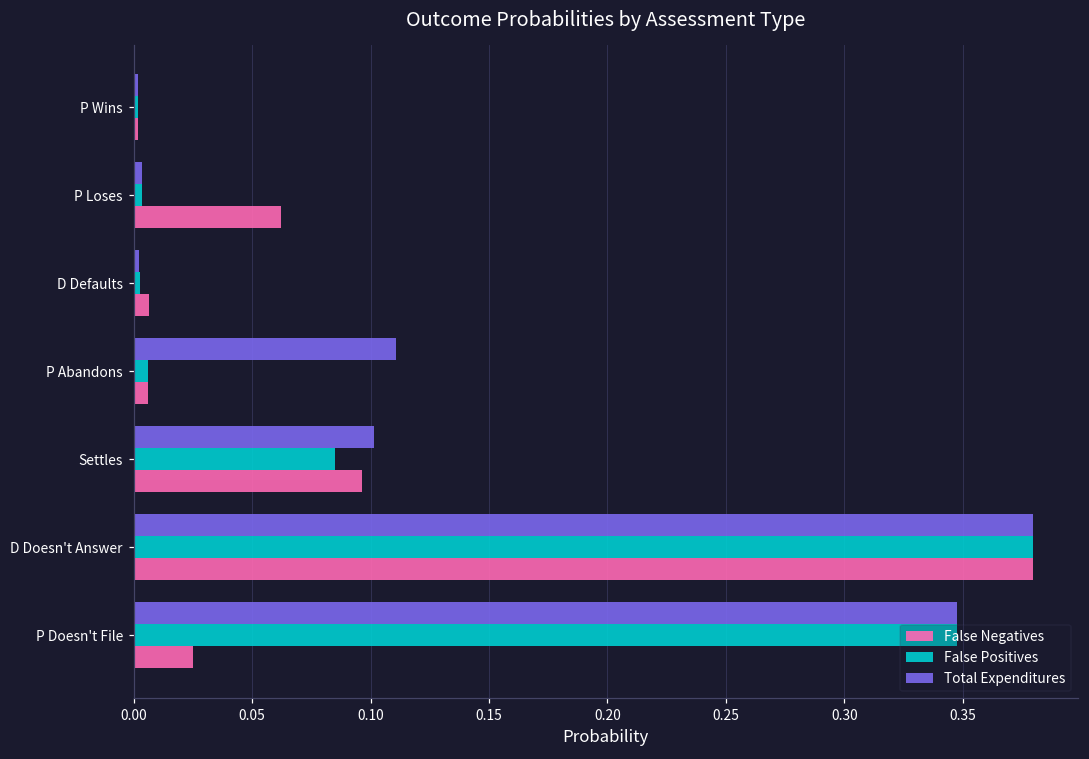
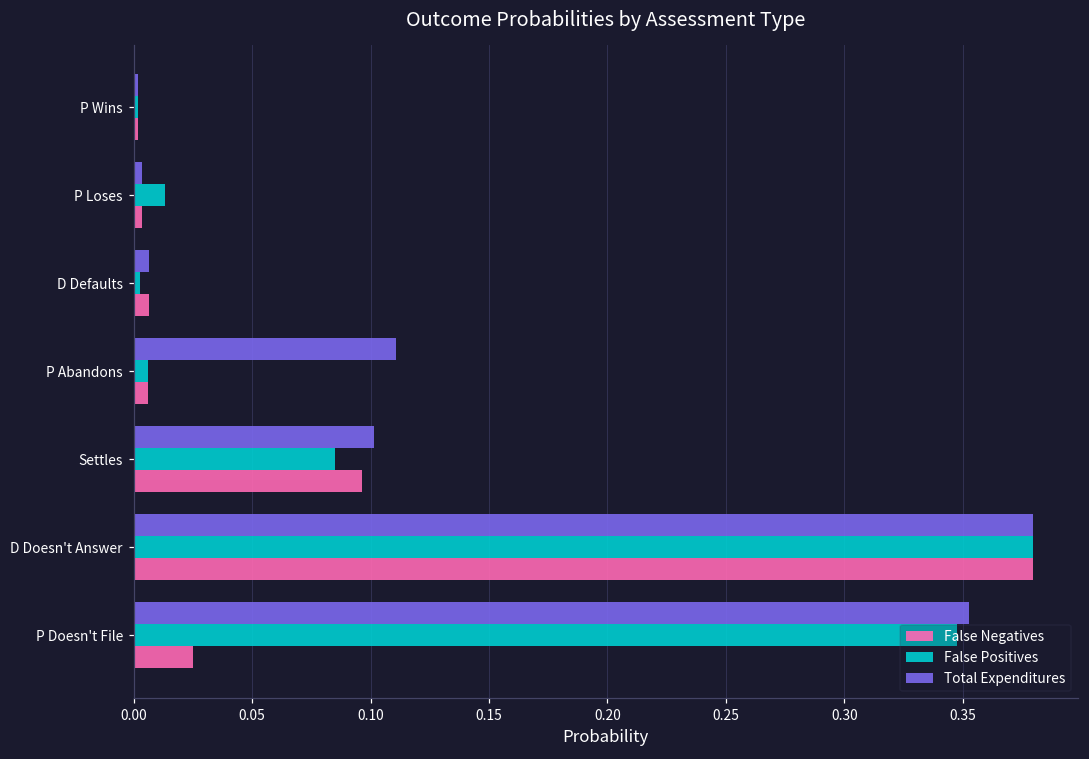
  {
    "False Negatives": {
      "P Wins": 0.002,
-     "P Loses": 0.062,
+     "P Loses": 0.003,
      "D Defaults": 0.007,
      "P Abandons": 0.006,
      "Settles": 0.096,
      "D Doesn't Answer": 0.380,
      "P Doesn't File": 0.025
    },
    "False Positives": {
      "P Wins": 0.002,
-     "P Loses": 0.003,
+     "P Loses": 0.013,
      "D Defaults": 0.003,
      "P Abandons": 0.006,
      "Settles": 0.085,
      "D Doesn't Answer": 0.380
    },
    "Total Expenditures": {
      "P Wins": 0.002,
      "P Loses": 0.003,
-     "D Defaults": 0.002,
+     "D Defaults": 0.007,
      "P Abandons": 0.111,
      "Settles": 0.102,
      "D Doesn't Answer": 0.380,
-     "P Doesn't File": 0.347
+     "P Doesn't File": 0.352
    }
  }
